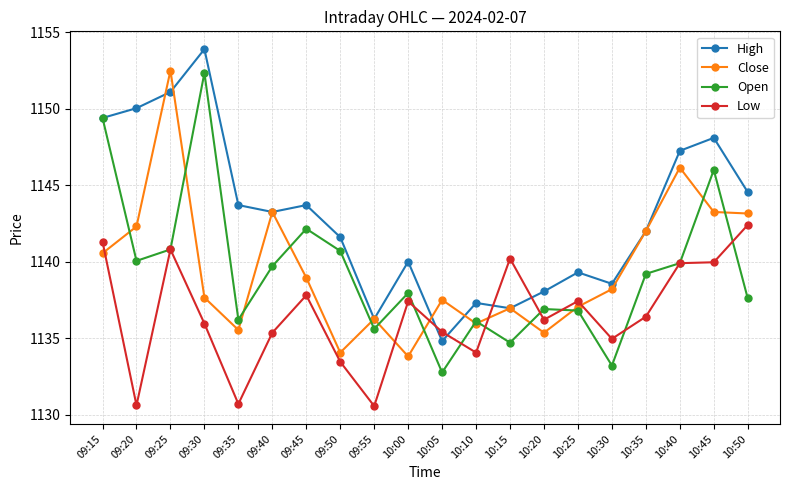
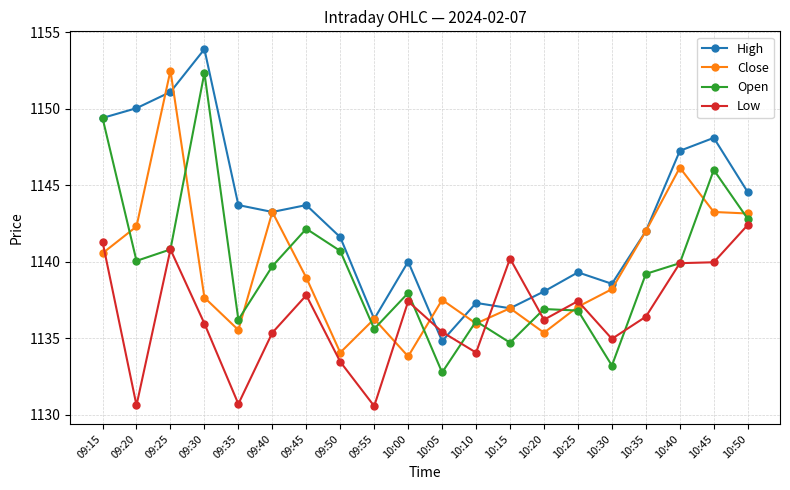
  {
    "High": {
      "09:20": 1150.0,
      "09:25": 1151.1,
      "09:30": 1153.9,
      "09:35": 1143.7,
      "09:45": 1143.7,
      "09:50": 1141.6,
      "10:00": 1140.0,
      "10:05": 1134.8,
      "10:10": 1137.3,
      "10:20": 1138.1,
      "10:25": 1139.3,
      "10:30": 1138.6,
      "10:40": 1147.3,
      "10:45": 1148.1,
      "10:50": 1144.6
    },
    "Close": {
      "09:15": 1140.6,
      "09:20": 1142.3,
      "09:25": 1152.5,
      "09:30": 1137.7,
      "09:35": 1135.5,
      "09:45": 1139.0,
      "09:50": 1134.1,
      "10:00": 1133.8,
      "10:05": 1137.5,
      "10:20": 1135.4,
      "10:25": 1137.1,
      "10:30": 1138.2,
      "10:40": 1146.2,
      "10:45": 1143.3,
      "10:50": 1143.2
    },
    "Open": {
      "09:20": 1140.1,
      "09:30": 1152.4,
      "09:35": 1136.2,
      "09:40": 1139.7,
      "09:45": 1142.2,
      "09:50": 1140.7,
      "09:55": 1135.6,
      "10:00": 1138.0,
      "10:05": 1132.8,
      "10:15": 1134.7,
      "10:20": 1136.9,
      "10:25": 1136.8,
      "10:30": 1133.2,
      "10:35": 1139.2,
      "10:45": 1146.0,
-     "10:50": 1137.6
+     "10:50": 1142.8
    },
    "Low": {
      "09:15": 1141.3,
      "09:20": 1130.6,
      "09:30": 1136.0,
      "09:35": 1130.7,
      "09:40": 1135.4,
      "09:45": 1137.8,
      "09:50": 1133.5,
      "09:55": 1130.6,
      "10:00": 1137.4,
      "10:05": 1135.4,
      "10:10": 1134.1,
      "10:15": 1140.2,
      "10:20": 1136.2,
      "10:25": 1137.4,
      "10:30": 1135.0,
      "10:35": 1136.4,
      "10:45": 1140.0,
      "10:50": 1142.4
    }
  }
